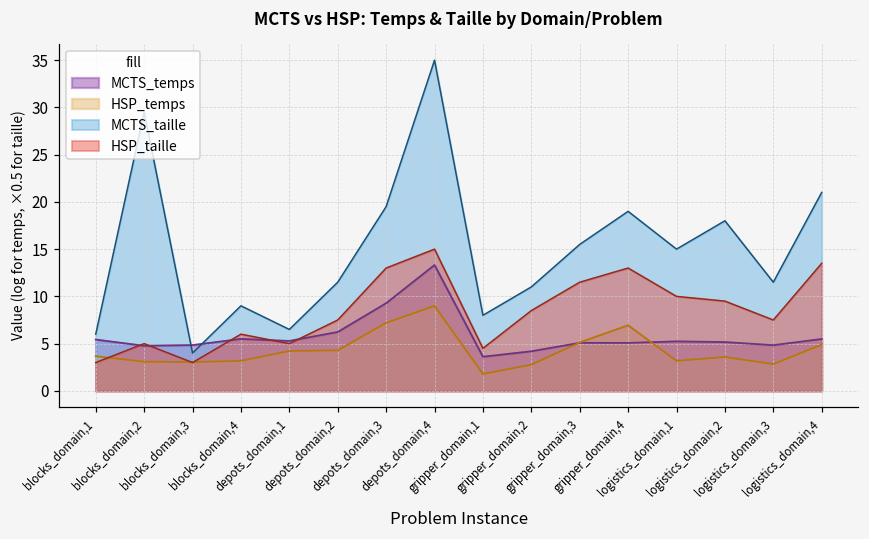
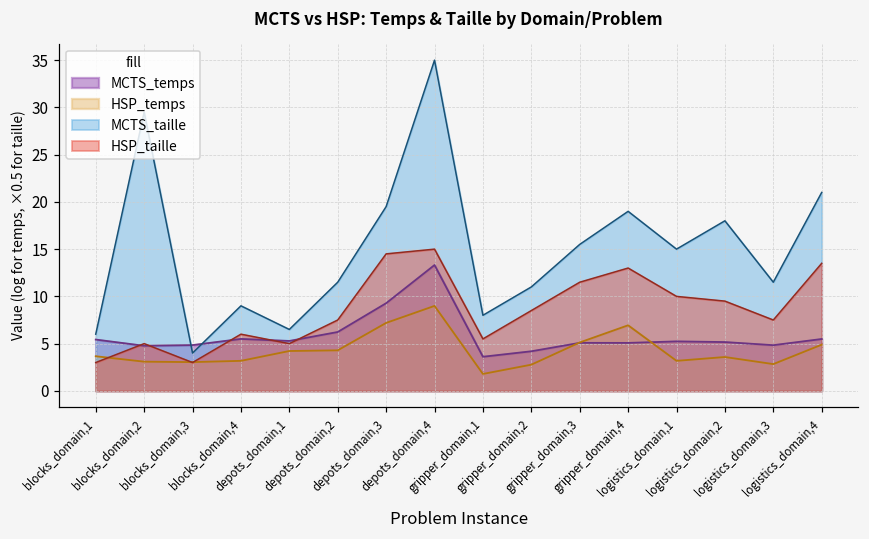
  {
    "MCTS_temps": {
      "blocks_domain,1": 5,
      "blocks_domain,3": 5,
      "blocks_domain,4": 5,
      "depots_domain,2": 6,
      "depots_domain,3": 9,
      "depots_domain,4": 13,
      "gripper_domain,1": 4,
      "gripper_domain,2": 4,
      "gripper_domain,4": 5,
      "logistics_domain,1": 5,
      "logistics_domain,2": 5,
      "logistics_domain,3": 5,
      "logistics_domain,4": 5
    },
    "HSP_temps": {
      "blocks_domain,1": 4,
      "blocks_domain,2": 3,
      "blocks_domain,4": 3,
      "depots_domain,1": 4,
      "depots_domain,2": 4,
      "depots_domain,3": 7,
      "depots_domain,4": 9,
      "gripper_domain,1": 2,
      "gripper_domain,2": 3,
      "gripper_domain,4": 7,
      "logistics_domain,1": 3,
      "logistics_domain,2": 4,
      "logistics_domain,3": 3,
      "logistics_domain,4": 5
    },
    "MCTS_taille": {
      "blocks_domain,1": 6,
      "blocks_domain,3": 4,
      "blocks_domain,4": 9,
      "depots_domain,1": 7,
      "depots_domain,2": 12,
      "depots_domain,3": 20,
      "depots_domain,4": 35,
      "gripper_domain,1": 8,
      "gripper_domain,2": 11,
      "gripper_domain,3": 16,
      "gripper_domain,4": 19,
      "logistics_domain,1": 15,
      "logistics_domain,2": 18,
      "logistics_domain,3": 12,
      "logistics_domain,4": 21
    },
    "HSP_taille": {
      "blocks_domain,1": 3,
      "blocks_domain,4": 6,
      "depots_domain,2": 8,
-     "depots_domain,3": 13,
+     "depots_domain,3": 15,
      "depots_domain,4": 15,
-     "gripper_domain,1": 5,
+     "gripper_domain,1": 6,
      "gripper_domain,2": 9,
      "gripper_domain,3": 12,
      "gripper_domain,4": 13,
      "logistics_domain,1": 10,
      "logistics_domain,2": 10,
      "logistics_domain,3": 8,
      "logistics_domain,4": 14
    }
  }
